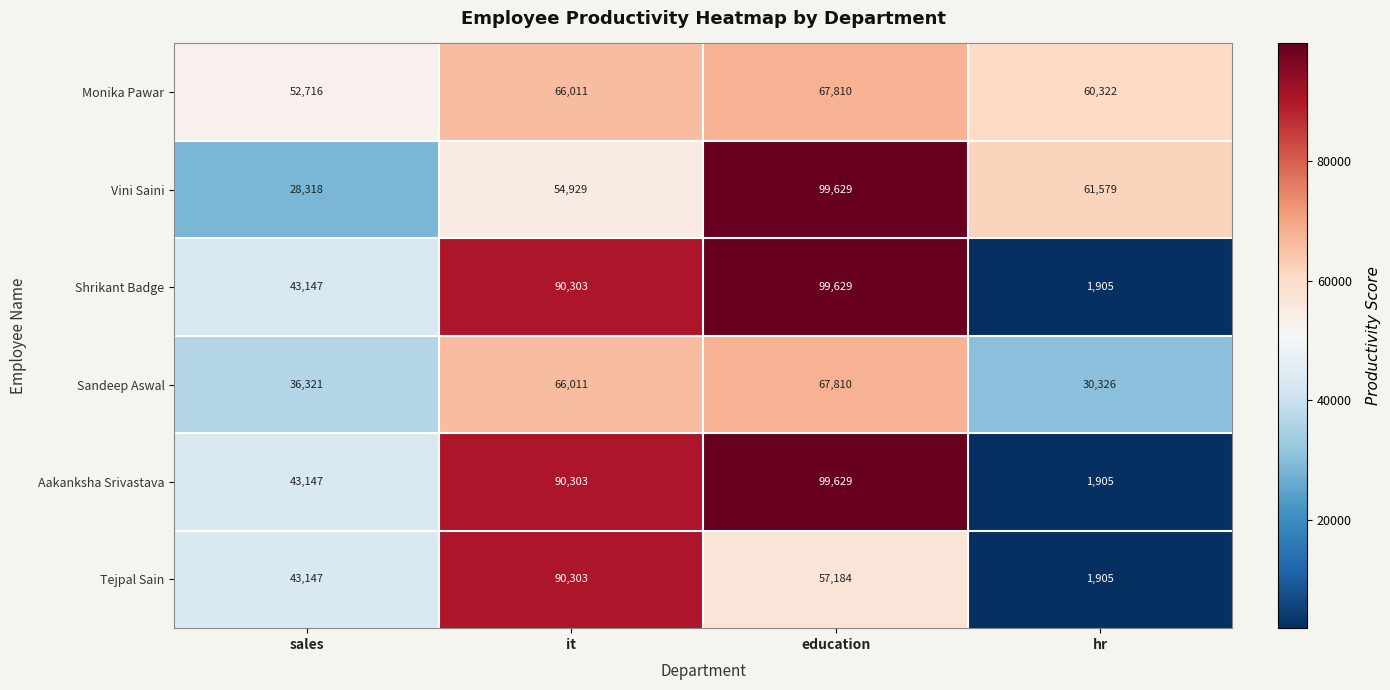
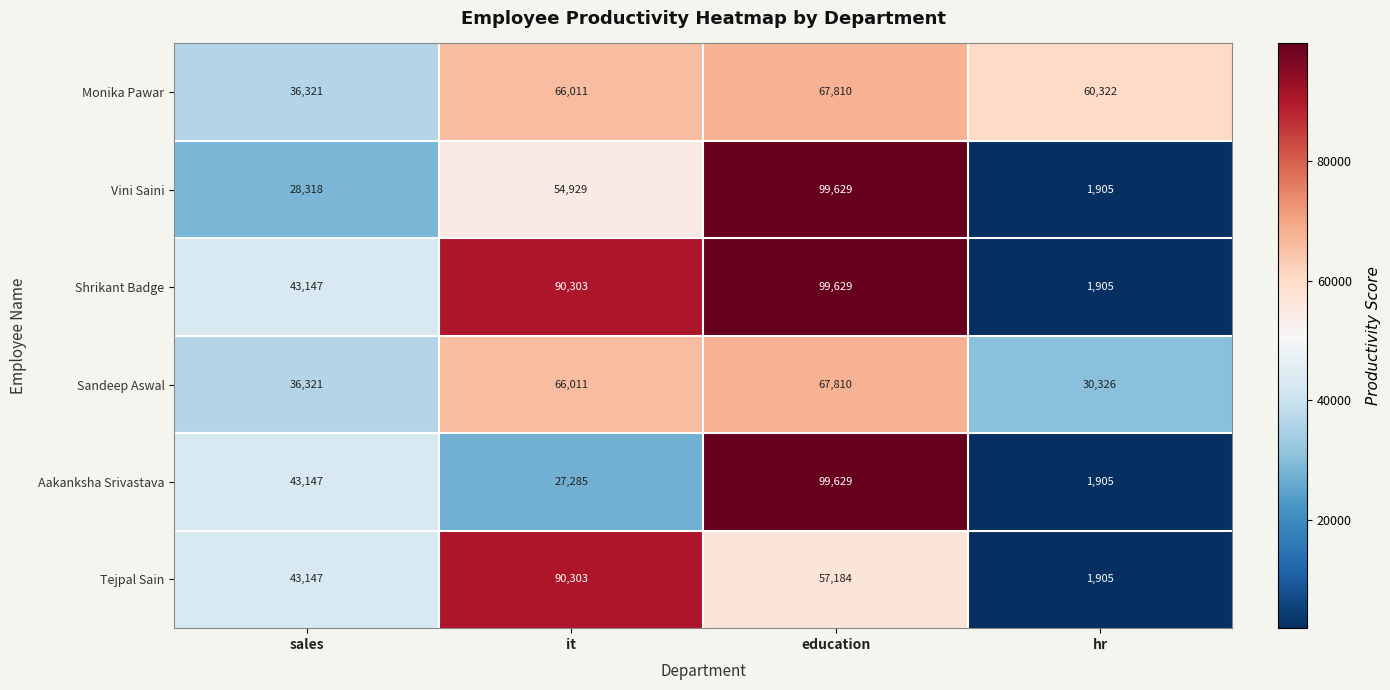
  {
    "Monika Pawar": {
-     "sales": "52,716",
+     "sales": "36,321",
      "it": "66,011",
      "education": "67,810",
      "hr": "60,322"
    },
    "Vini Saini": {
      "sales": "28,318",
      "it": "54,929",
      "education": "99,629",
-     "hr": "61,579"
+     "hr": "1,905"
    },
    "Shrikant Badge": {
      "sales": "43,147",
      "it": "90,303",
      "education": "99,629",
      "hr": "1,905"
    },
    "Sandeep Aswal": {
      "sales": "36,321",
      "it": "66,011",
      "education": "67,810",
      "hr": "30,326"
    },
    "Aakanksha Srivastava": {
      "sales": "43,147",
-     "it": "90,303",
+     "it": "27,285",
      "education": "99,629",
      "hr": "1,905"
    },
    "Tejpal Sain": {
      "sales": "43,147",
      "it": "90,303",
      "education": "57,184",
      "hr": "1,905"
    }
  }
